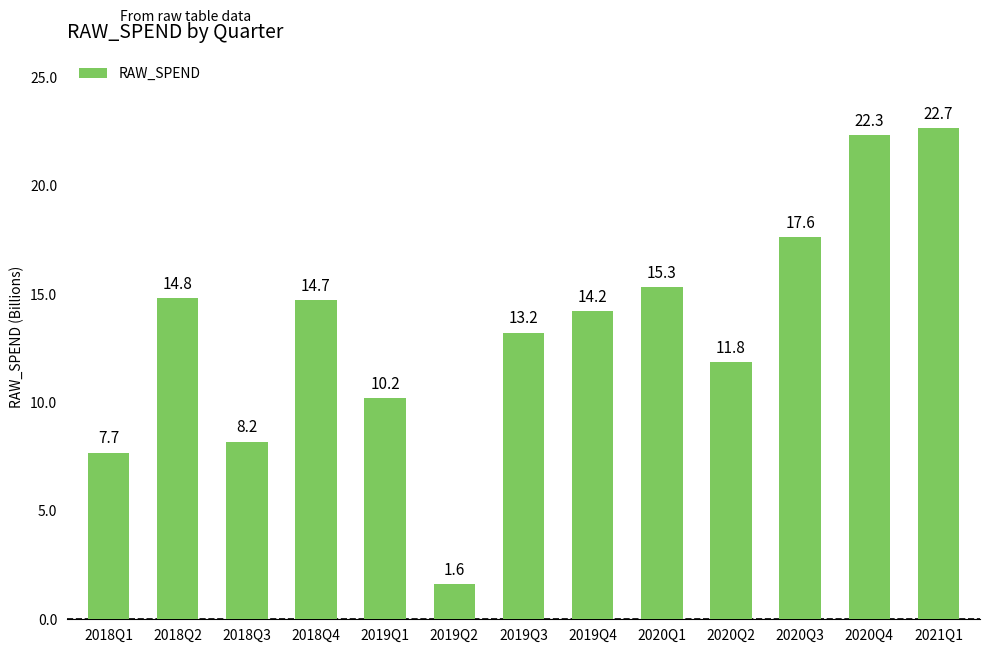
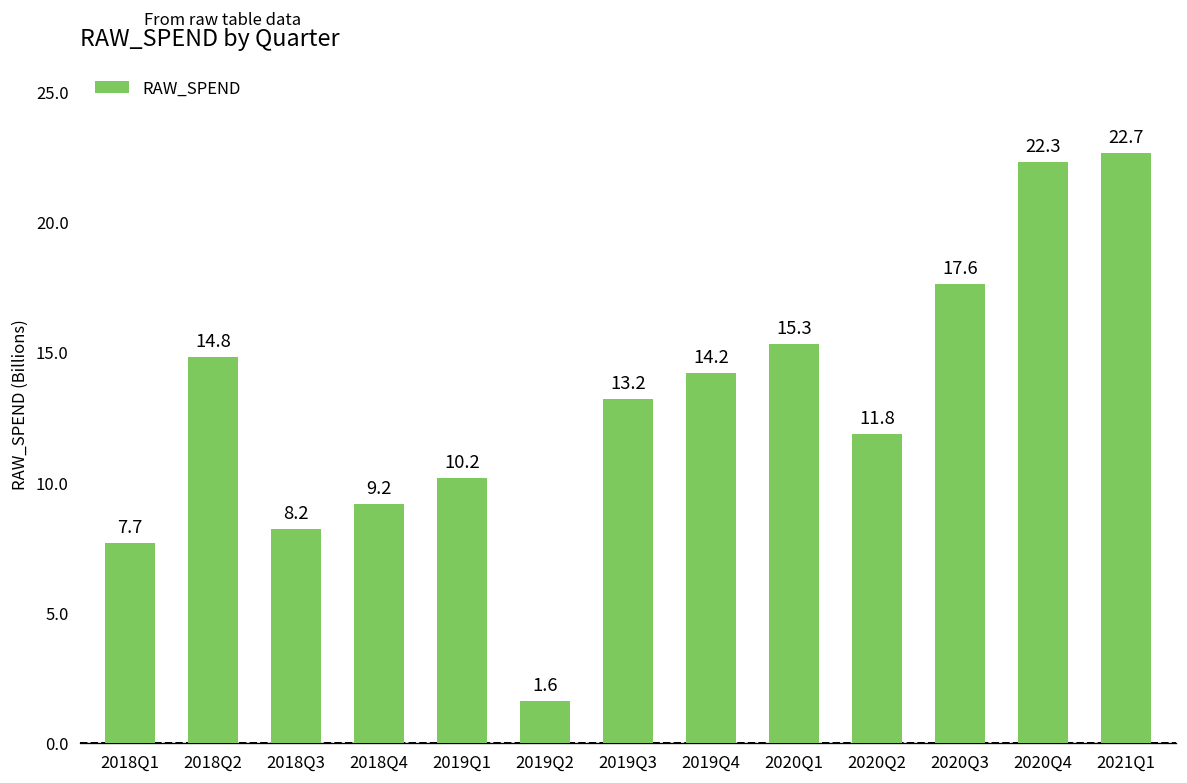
  {
    "2018Q1": 7.7,
    "2018Q2": 14.8,
    "2018Q3": 8.2,
-   "2018Q4": 14.7,
+   "2018Q4": 9.2,
    "2019Q1": 10.2,
    "2019Q2": 1.6,
    "2019Q3": 13.2,
    "2019Q4": 14.2,
    "2020Q1": 15.3,
    "2020Q2": 11.8,
    "2020Q3": 17.6,
    "2020Q4": 22.3,
    "2021Q1": 22.7
  }
